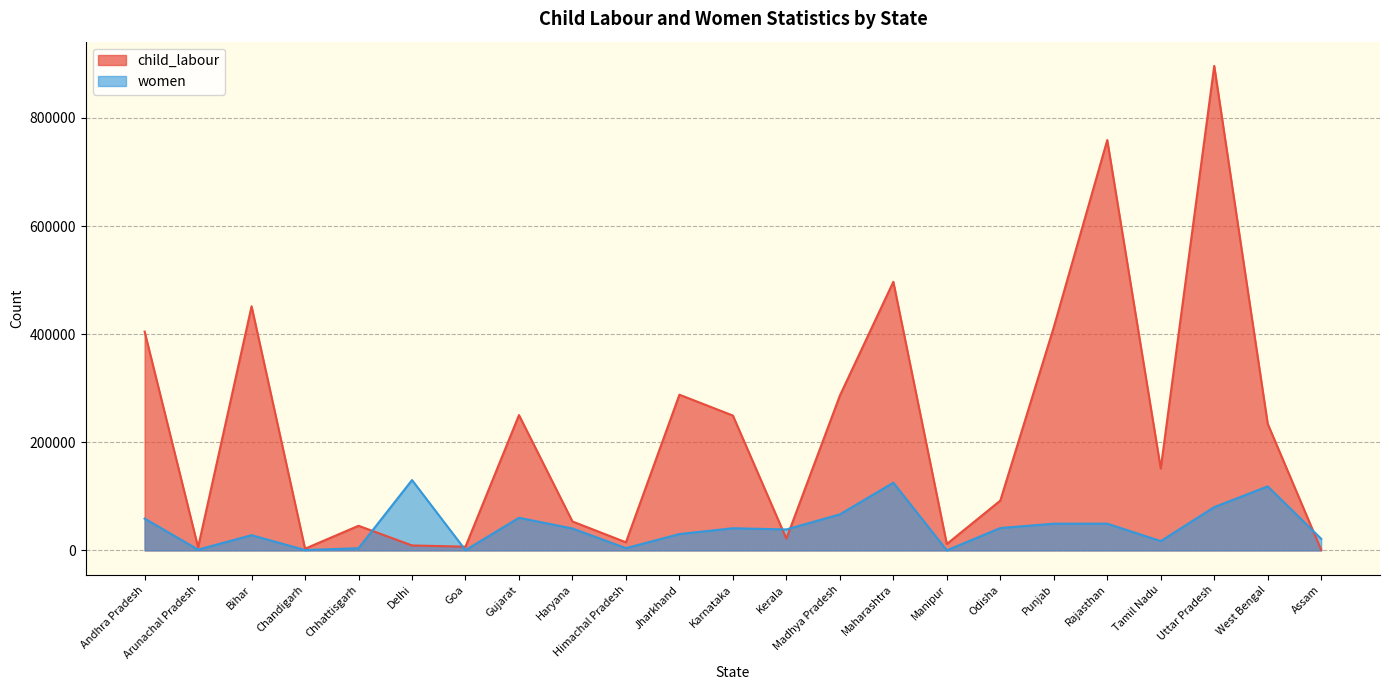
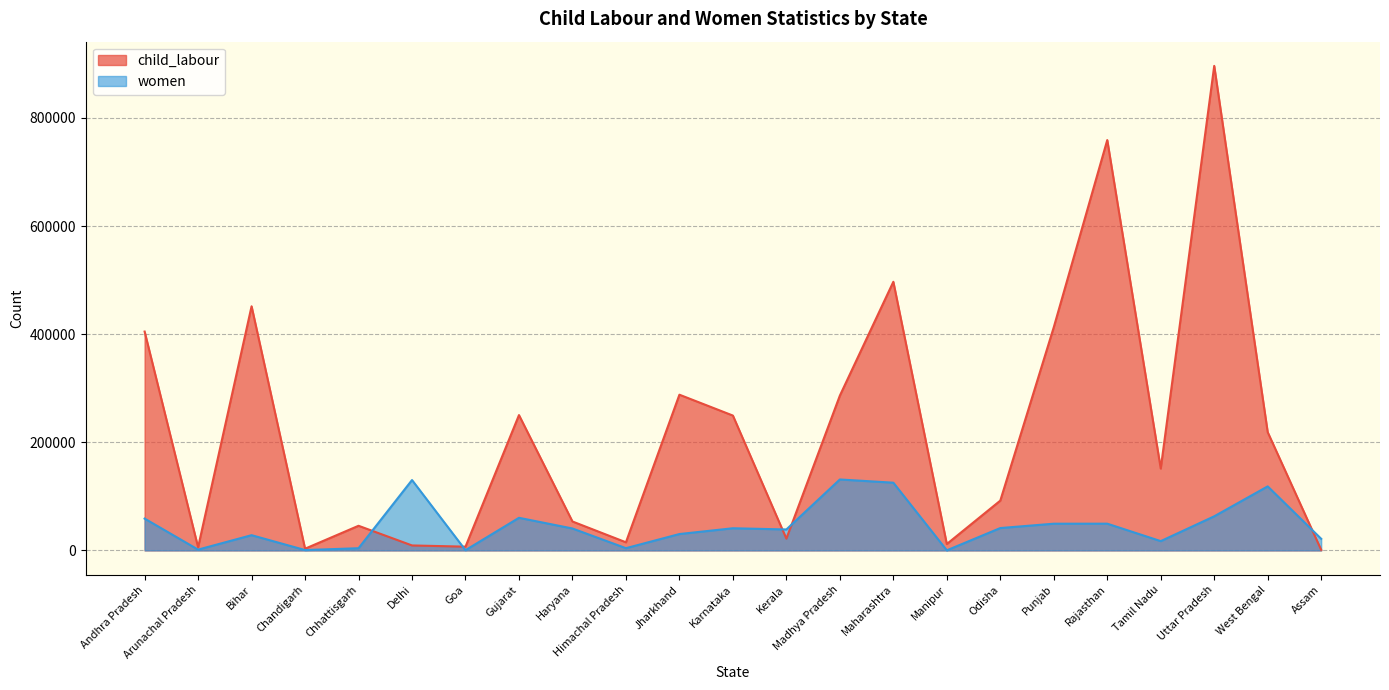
  {
    "child_labour": {
      "Andhra Pradesh": 400000,
      "Bihar": 450000,
      "Chhattisgarh": 50000,
      "Delhi": 10000,
      "Goa": 10000,
      "Gujarat": 250000,
      "Haryana": 50000,
      "Himachal Pradesh": 20000,
      "Jharkhand": 290000,
      "Karnataka": 250000,
      "Kerala": 20000,
      "Madhya Pradesh": 290000,
      "Maharashtra": 500000,
      "Manipur": 10000,
      "Odisha": 90000,
      "Punjab": 410000,
      "Rajasthan": 760000,
      "Tamil Nadu": 150000,
      "Uttar Pradesh": 900000,
-     "West Bengal": 230000,
+     "West Bengal": 220000,
      "Assam": 0
    },
    "women": {
      "Andhra Pradesh": 60000,
      "Bihar": 30000,
      "Chhattisgarh": 0,
      "Delhi": 130000,
      "Goa": 0,
      "Gujarat": 60000,
      "Haryana": 40000,
      "Himachal Pradesh": 0,
      "Jharkhand": 30000,
      "Karnataka": 40000,
      "Kerala": 40000,
-     "Madhya Pradesh": 70000,
+     "Madhya Pradesh": 130000,
      "Maharashtra": 130000,
      "Manipur": 0,
      "Odisha": 40000,
      "Punjab": 50000,
      "Rajasthan": 50000,
      "Tamil Nadu": 20000,
-     "Uttar Pradesh": 80000,
+     "Uttar Pradesh": 60000,
      "West Bengal": 120000,
      "Assam": 20000
    }
  }
